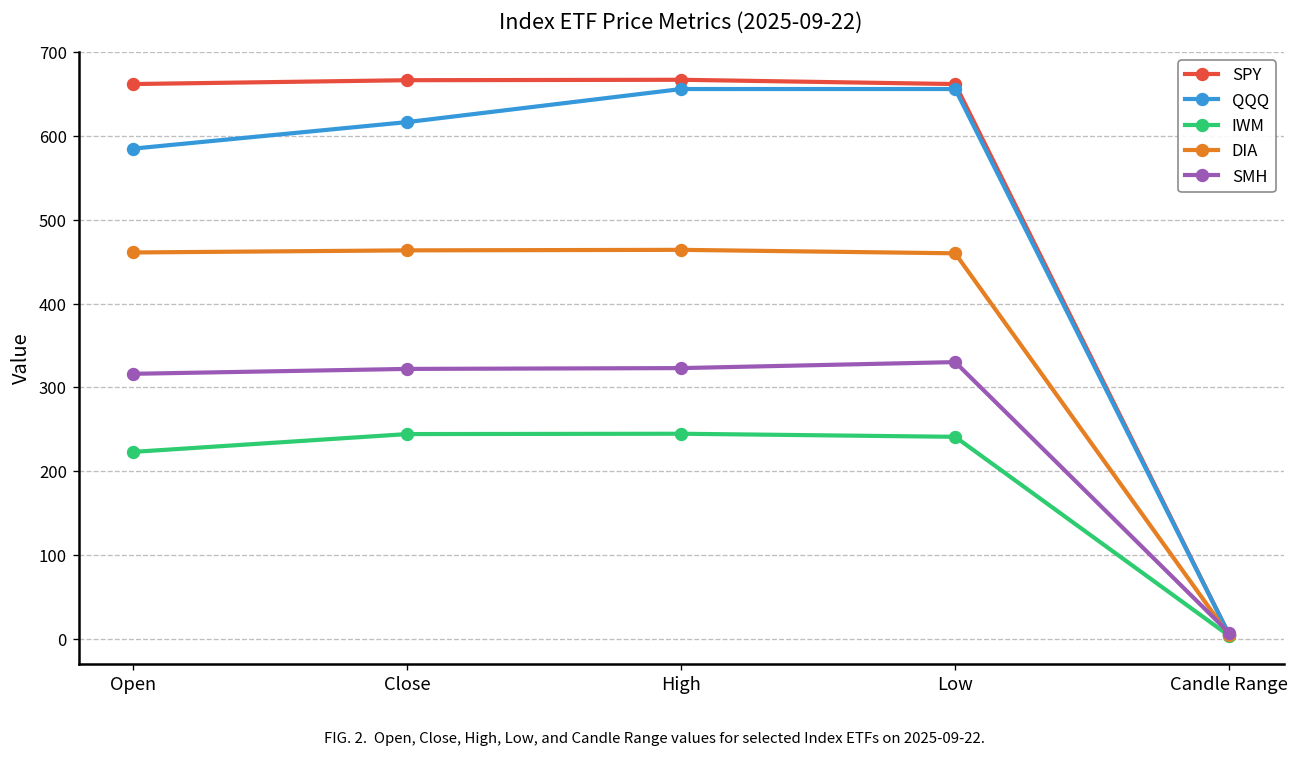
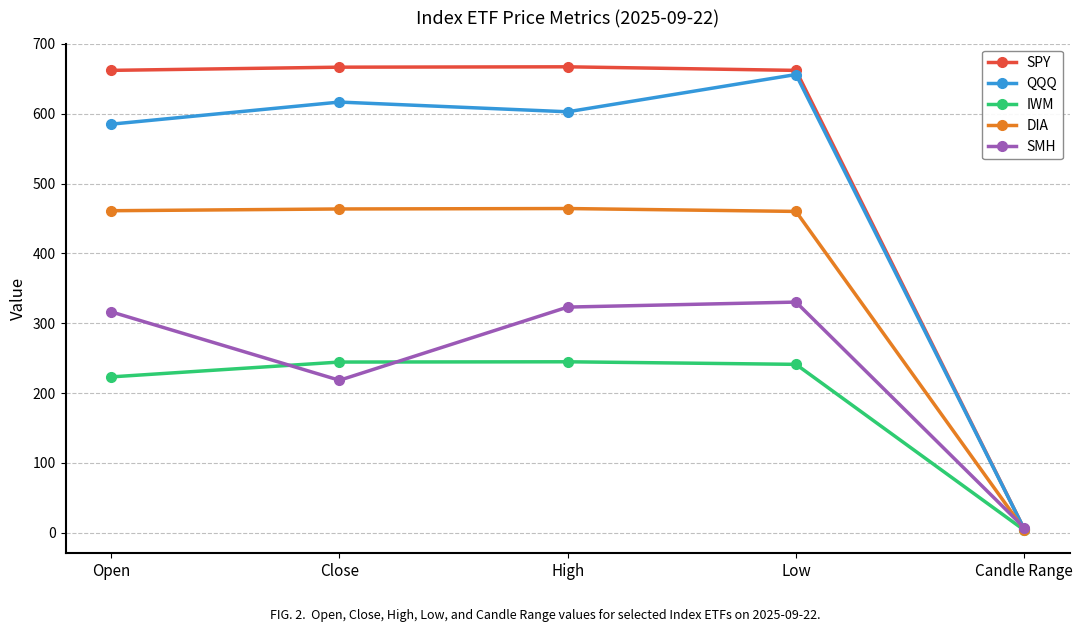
  {
    "QQQ": {
      "Open": 590,
      "Close": 620,
-     "High": 660,
+     "High": 600,
      "Low": 660
    },
    "IWM": {
      "Open": 220,
      "Close": 240,
      "High": 240,
      "Low": 240
    },
    "SMH": {
      "Open": 320,
-     "Close": 320,
+     "Close": 220,
      "High": 320,
      "Low": 330
    }
  }
